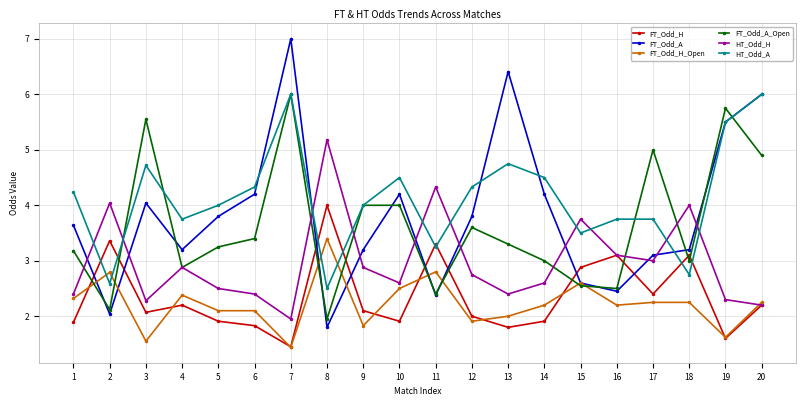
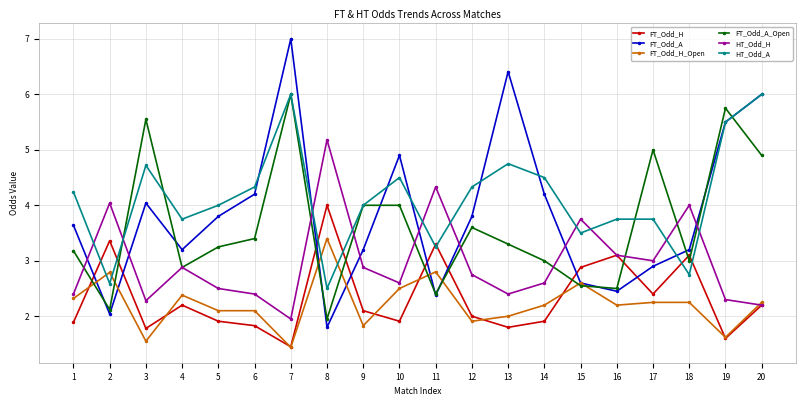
  {
    "FT_Odd_H": {
      "1": 1.9,
      "2": 3.4,
-     "3": 2.1,
+     "3": 1.8,
      "4": 2.2,
      "5": 1.9,
      "6": 1.8,
      "8": 4.0,
      "9": 2.1,
      "10": 1.9,
      "11": 3.3,
      "12": 2.0,
      "13": 1.8,
      "14": 1.9,
      "15": 2.9,
      "17": 2.4,
      "18": 3.1
    },
    "FT_Odd_A": {
      "1": 3.6,
      "2": 2.0,
      "3": 4.0,
      "4": 3.2,
      "5": 3.8,
      "6": 4.2,
      "7": 7.0,
      "8": 1.8,
      "9": 3.2,
-     "10": 4.2,
+     "10": 4.9,
      "12": 3.8,
      "13": 6.4,
      "14": 4.2,
      "16": 2.5,
-     "17": 3.1,
+     "17": 2.9,
      "18": 3.2
    },
    "FT_Odd_H_Open": {
      "1": 2.3,
      "2": 2.8,
      "3": 1.6,
      "4": 2.4,
      "5": 2.1,
      "6": 2.1,
      "8": 3.4,
      "9": 1.8,
      "10": 2.5,
      "11": 2.8,
      "12": 1.9,
      "13": 2.0,
      "14": 2.2,
      "16": 2.2,
      "17": 2.3,
      "18": 2.3,
      "20": 2.3
    },
    "FT_Odd_A_Open": {
      "1": 3.2,
      "2": 2.1,
      "3": 5.6,
      "5": 3.3,
      "6": 3.4,
      "8": 2.0,
      "10": 4.0,
      "12": 3.6,
      "13": 3.3,
      "14": 3.0,
      "15": 2.6,
      "16": 2.5,
      "17": 5.0,
      "18": 3.0,
      "19": 5.8,
      "20": 4.9
    },
    "HT_Odd_H": {
      "1": 2.4,
      "2": 4.0,
      "3": 2.3,
      "5": 2.5,
      "6": 2.4,
      "7": 2.0,
      "8": 5.2,
      "9": 2.9,
      "10": 2.6,
      "11": 4.3,
      "12": 2.8,
      "13": 2.4,
      "14": 2.6,
      "15": 3.8,
      "17": 3.0,
      "18": 4.0,
      "19": 2.3
    },
    "HT_Odd_A": {
      "1": 4.2,
      "2": 2.6,
      "3": 4.7,
      "4": 3.8,
      "5": 4.0,
      "6": 4.3,
      "8": 2.5,
      "10": 4.5,
      "11": 3.3,
      "12": 4.3,
      "13": 4.8,
      "14": 4.5,
      "15": 3.5,
      "16": 3.8,
      "17": 3.8,
      "18": 2.8
    }
  }
